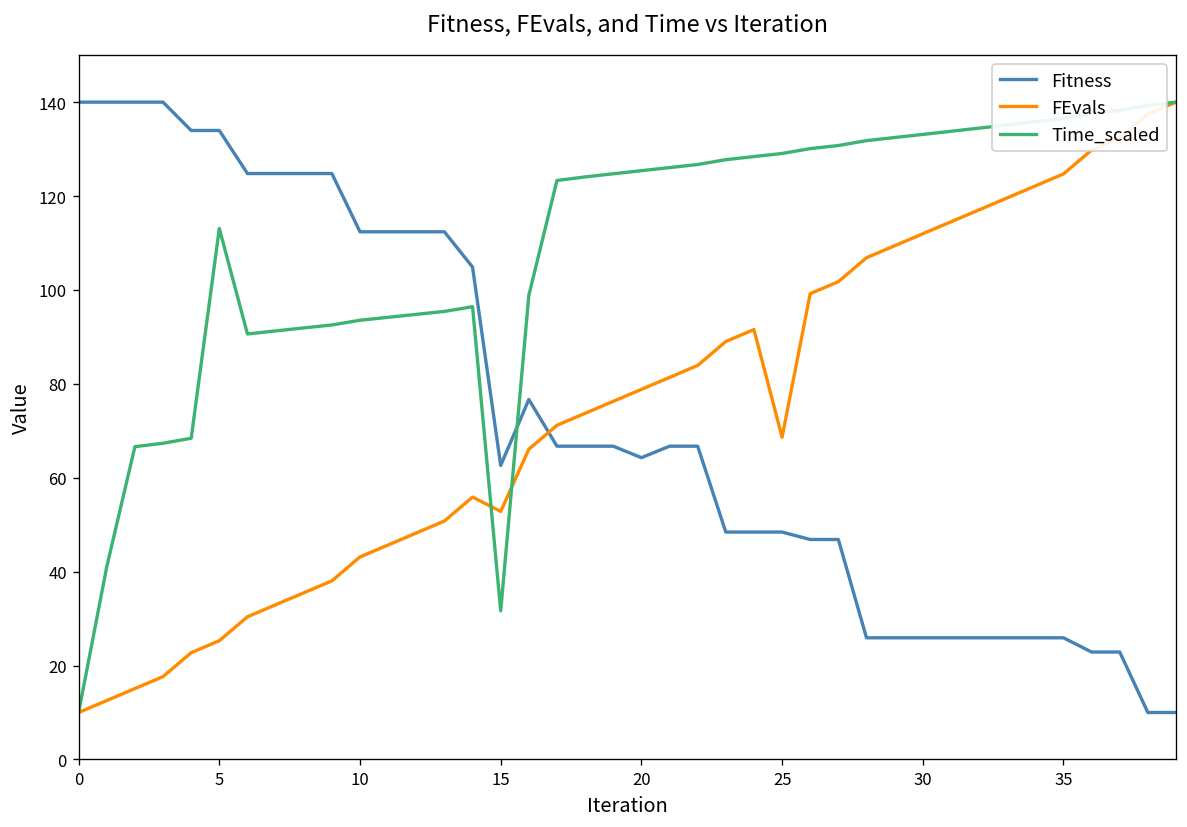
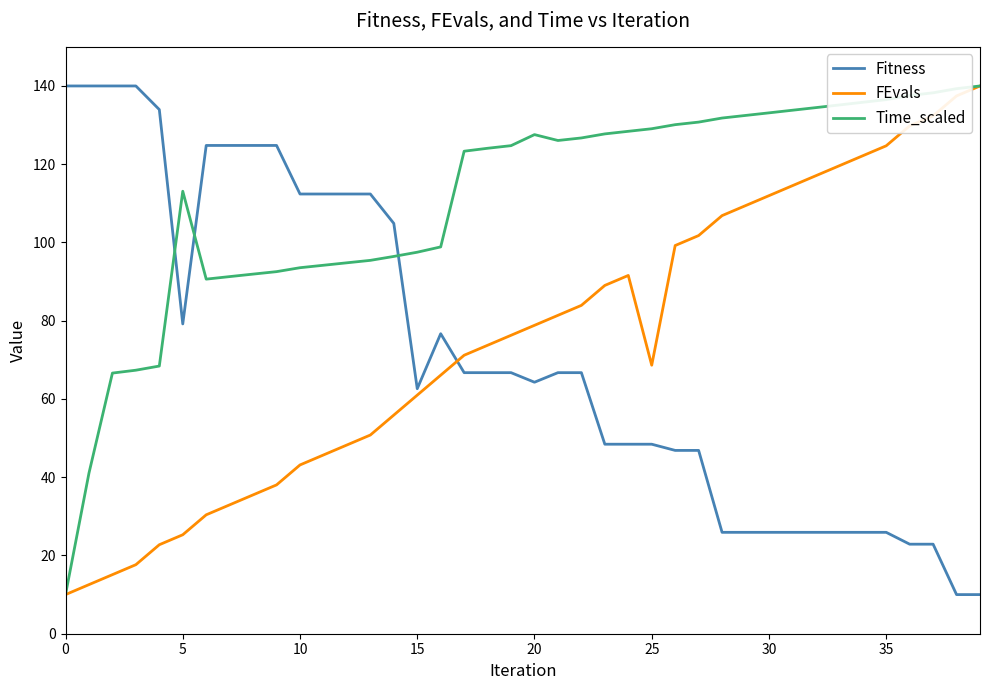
  {
    "Fitness": {
      "0": 140,
-     "5": 134,
+     "5": 79,
      "10": 112,
      "15": 63,
      "20": 64,
      "25": 48,
      "30": 26,
      "35": 26
    },
    "FEvals": {
      "5": 25,
      "10": 43,
-     "15": 53,
+     "15": 61,
      "20": 79,
      "25": 69,
      "30": 112,
      "35": 125
    },
    "Time_scaled": {
      "5": 113,
      "10": 94,
-     "15": 32,
-     "20": 125,
+     "15": 98,
+     "20": 128,
      "25": 129,
      "30": 133
    }
  }
